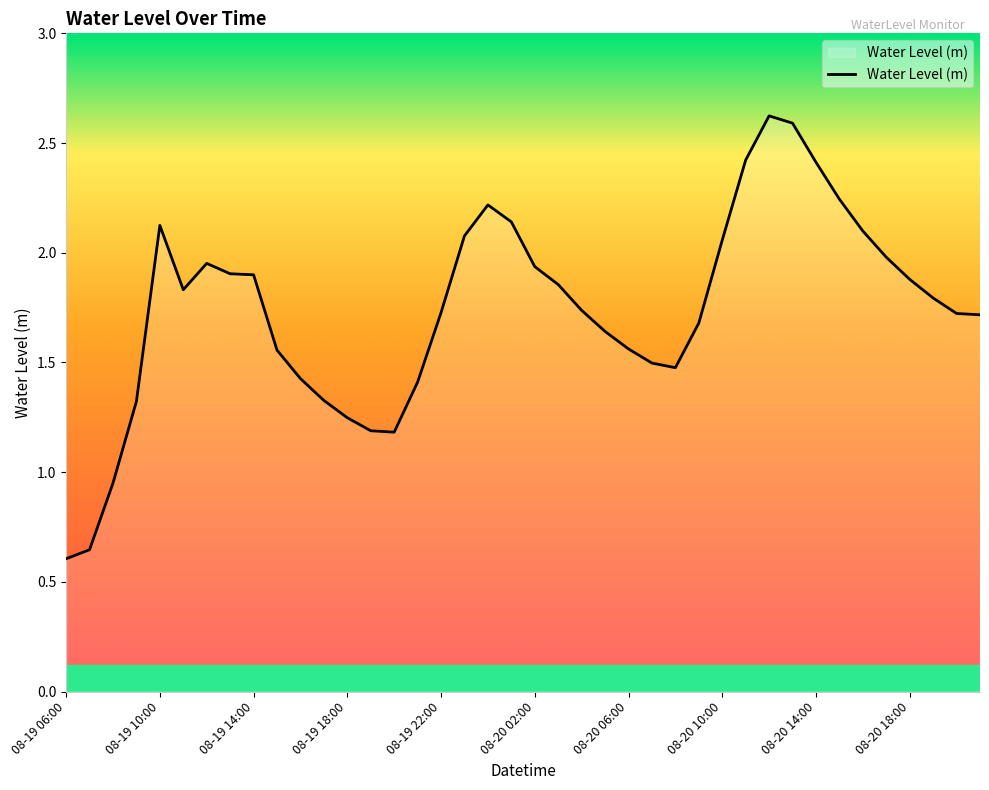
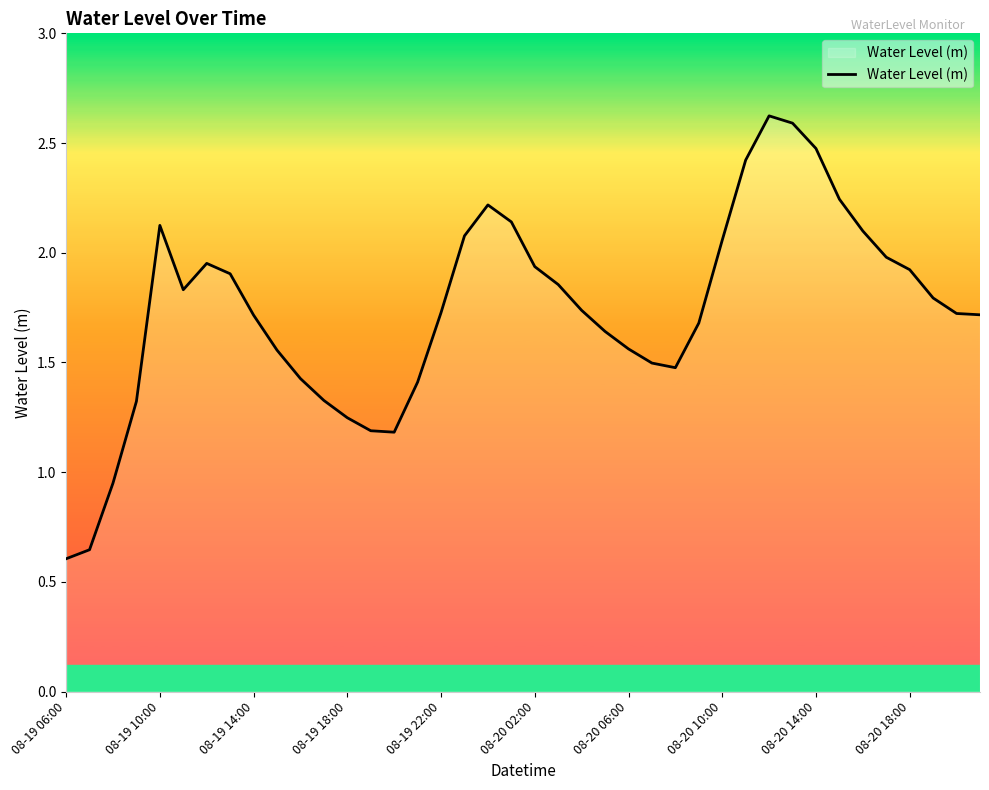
  {
    "08-19 06:00": 0.61,
    "08-19 10:00": 2.12,
-   "08-19 14:00": 1.90,
+   "08-19 14:00": 1.72,
    "08-19 18:00": 1.25,
    "08-19 22:00": 1.73,
    "08-20 02:00": 1.94,
    "08-20 06:00": 1.56,
    "08-20 10:00": 2.06,
-   "08-20 14:00": 2.41,
-   "08-20 18:00": 1.88
+   "08-20 14:00": 2.48,
+   "08-20 18:00": 1.92
  }
